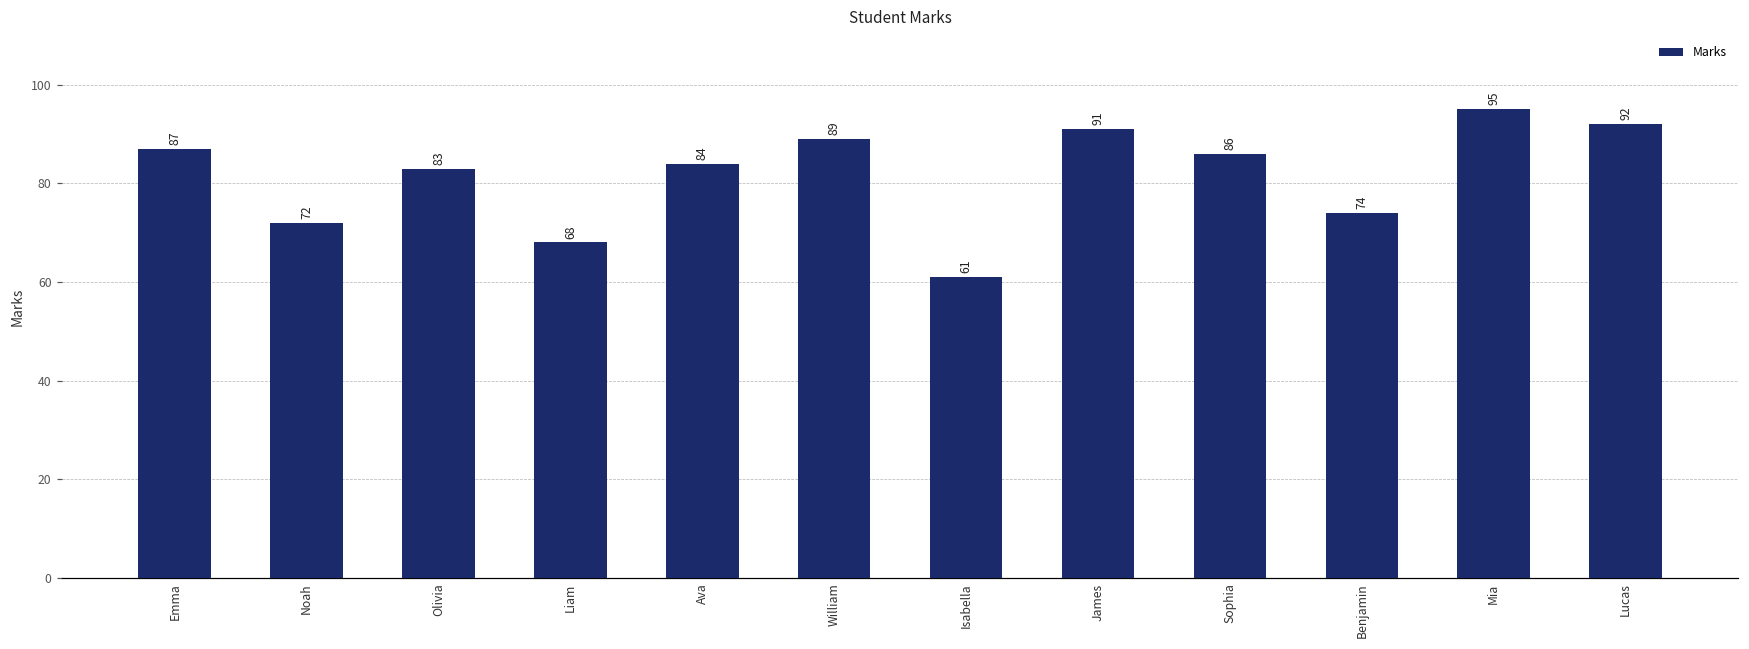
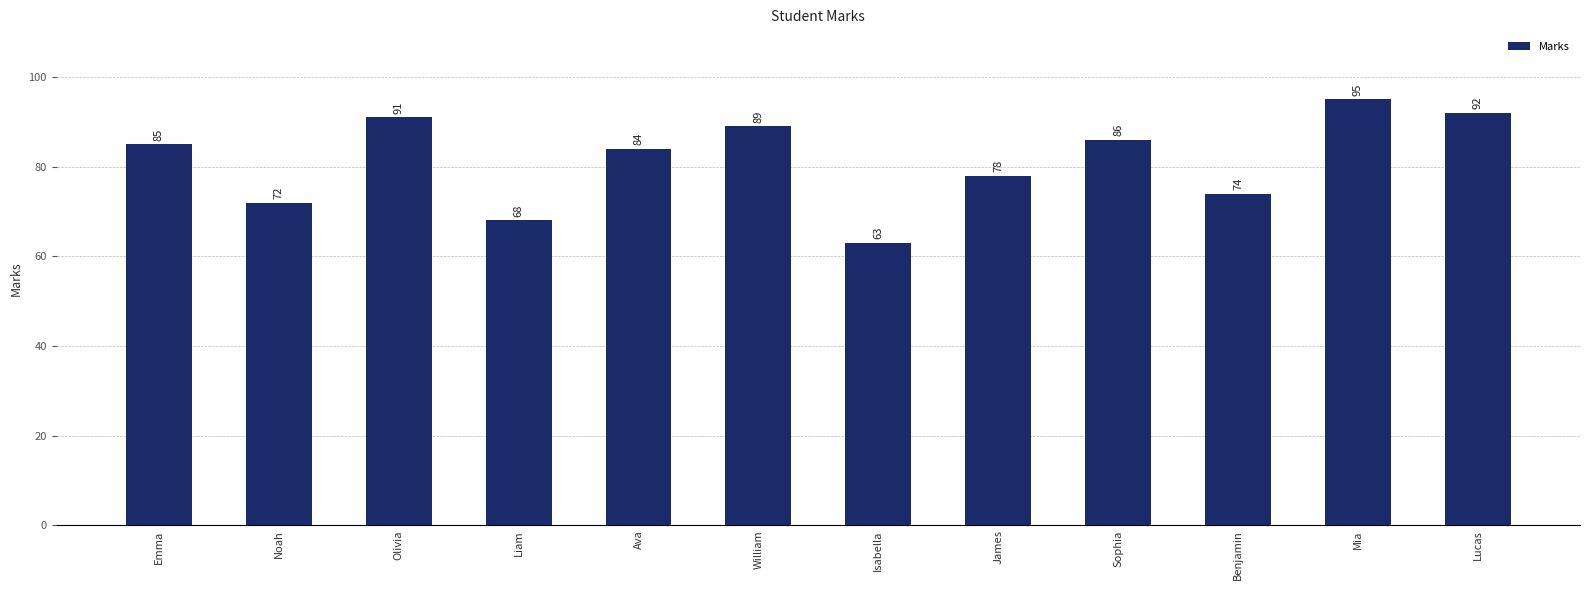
  {
-   "Emma": 87,
+   "Emma": 85,
    "Noah": 72,
-   "Olivia": 83,
+   "Olivia": 91,
    "Liam": 68,
    "Ava": 84,
    "William": 89,
-   "Isabella": 61,
-   "James": 91,
+   "Isabella": 63,
+   "James": 78,
    "Sophia": 86,
    "Benjamin": 74,
    "Mia": 95,
    "Lucas": 92
  }
